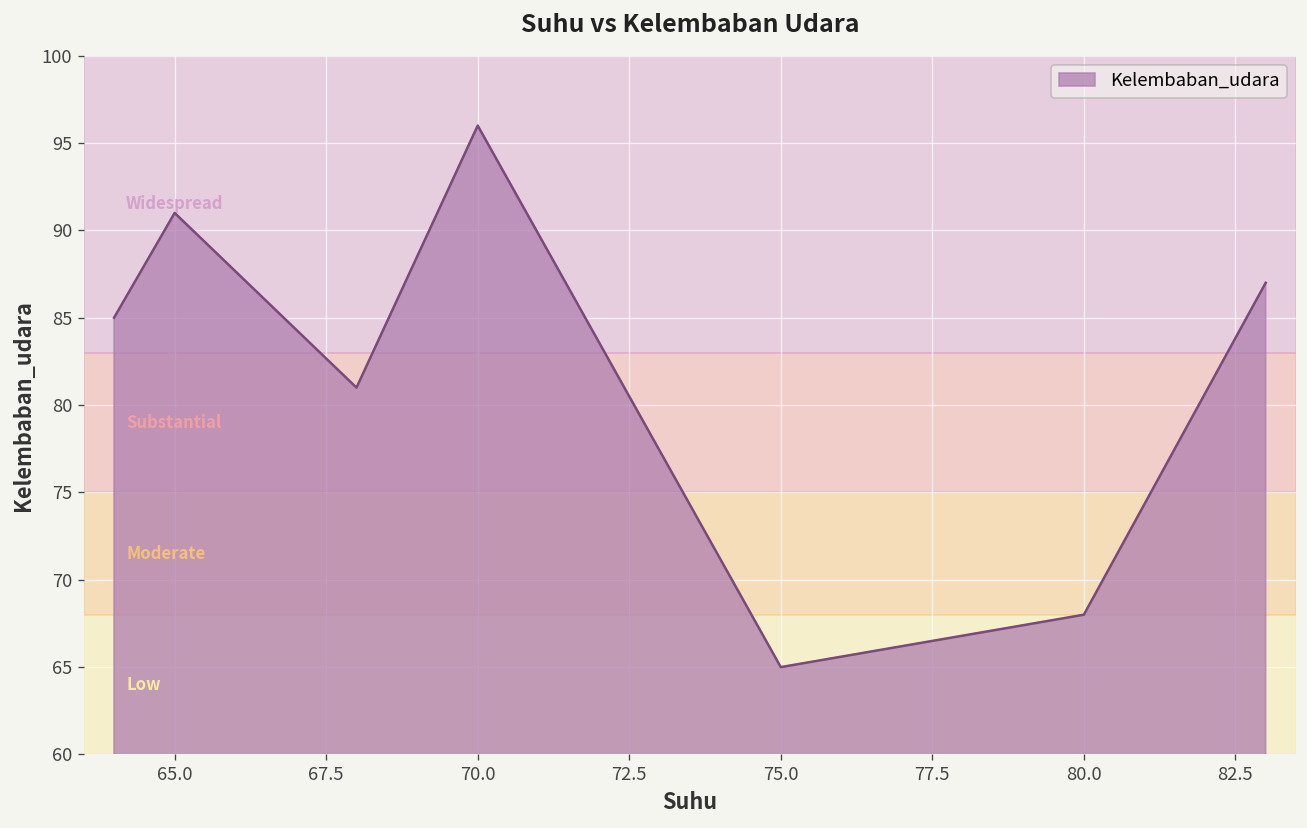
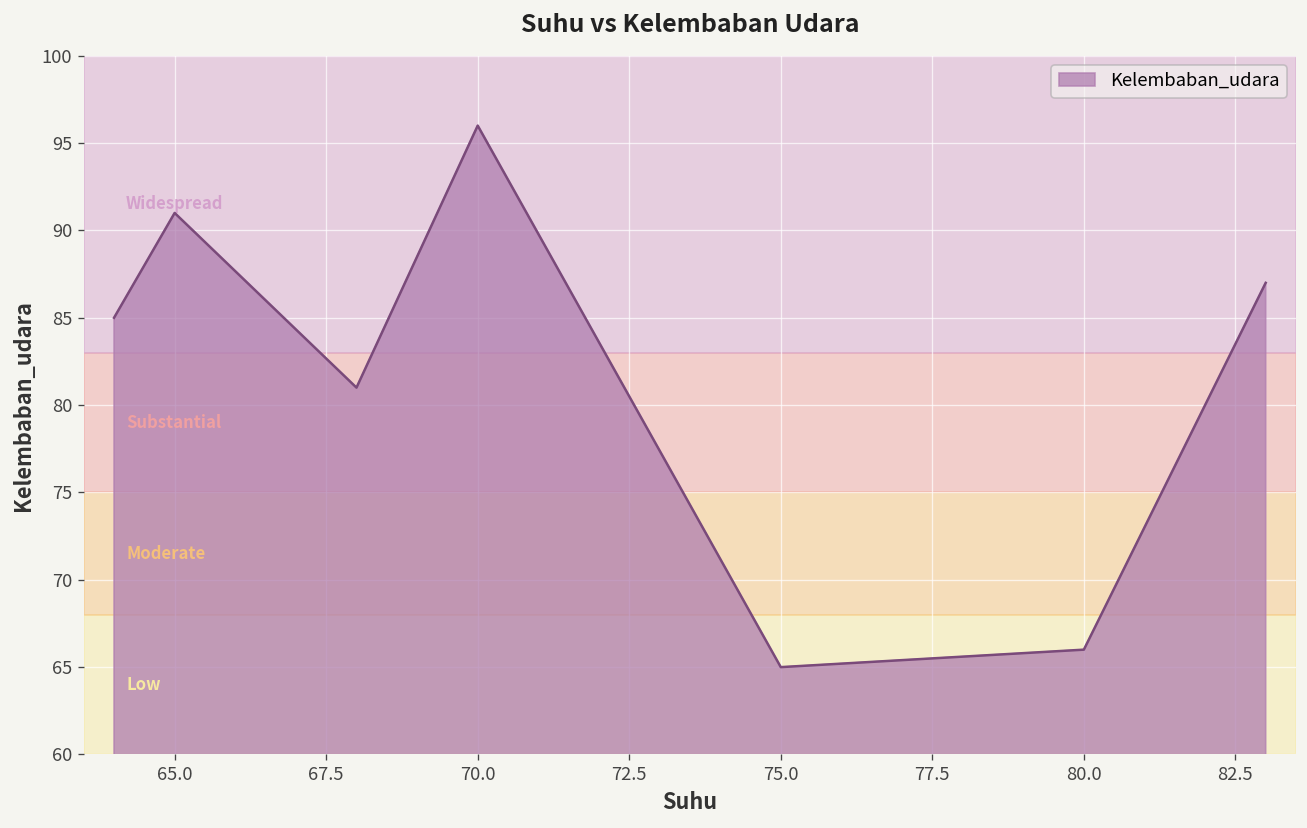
  {
    "70.0": 96,
    "75.0": 65,
-   "80.0": 68
+   "80.0": 66
  }
